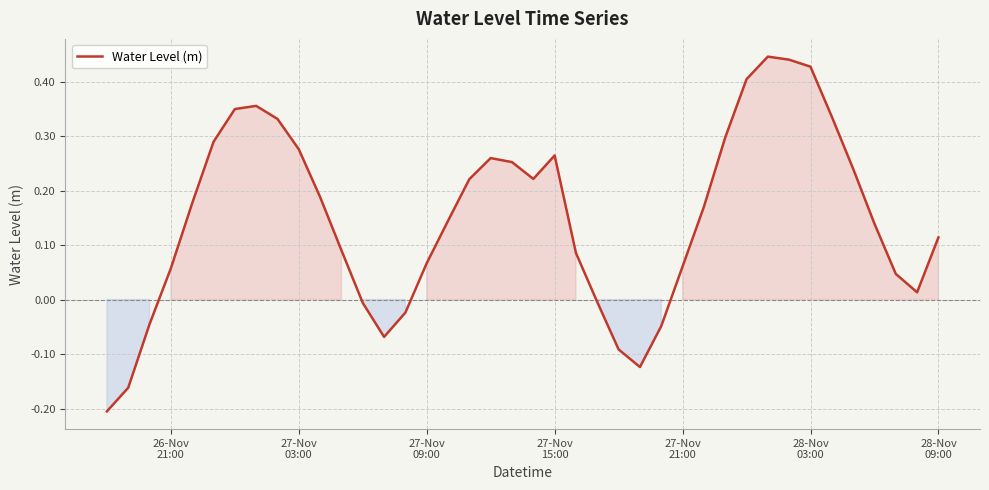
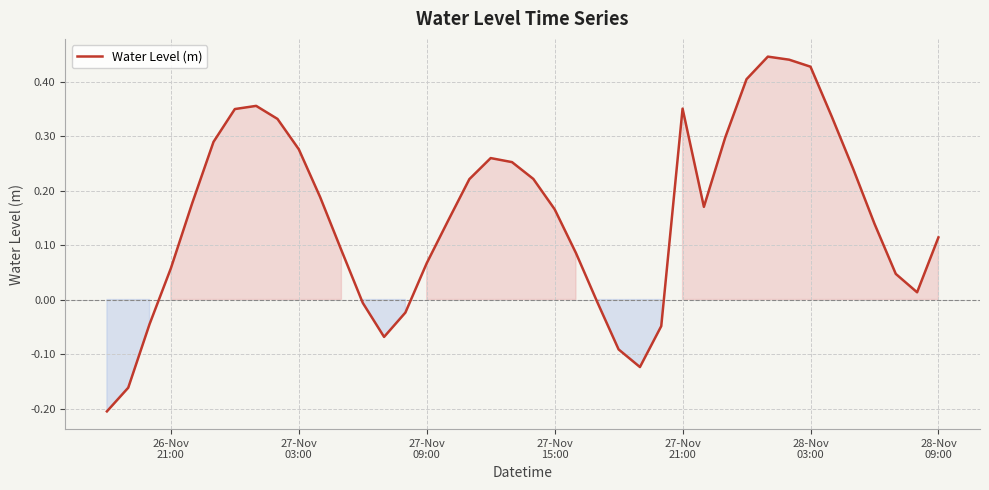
  {
    "26-Nov 21:00": 0.06,
    "27-Nov 03:00": 0.28,
    "27-Nov 09:00": 0.07,
-   "27-Nov 15:00": 0.26,
-   "27-Nov 21:00": 0.06,
+   "27-Nov 15:00": 0.17,
+   "27-Nov 21:00": 0.35,
    "28-Nov 03:00": 0.43,
    "28-Nov 09:00": 0.11
  }
